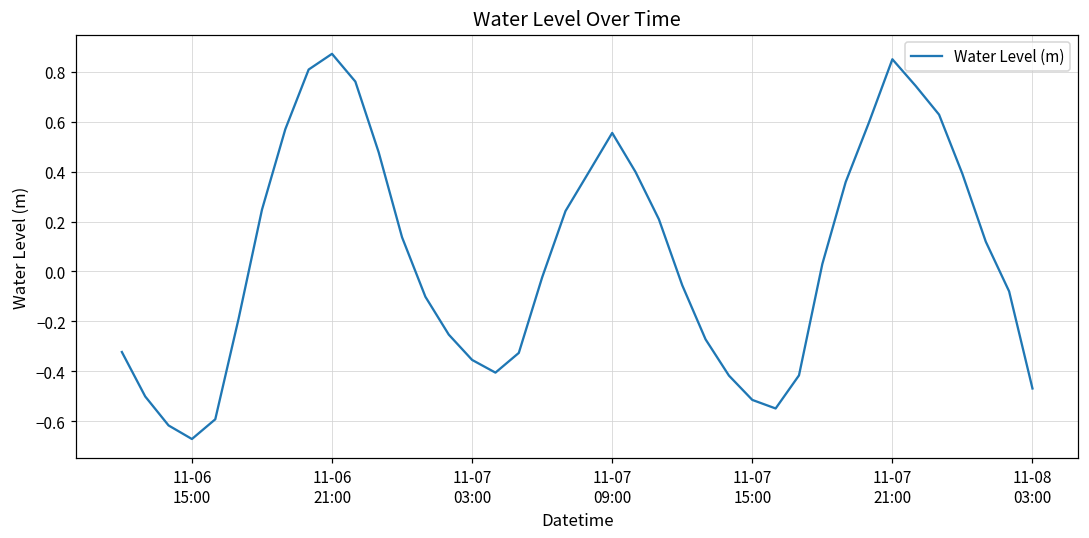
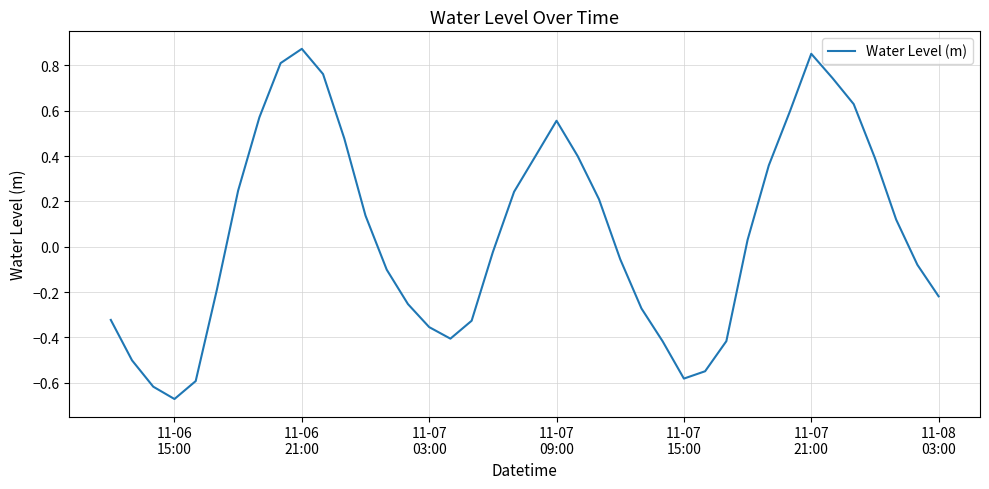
  {
    "11-06 15:00": -0.67,
    "11-06 21:00": 0.87,
    "11-07 03:00": -0.35,
    "11-07 09:00": 0.56,
-   "11-07 15:00": -0.51,
+   "11-07 15:00": -0.58,
    "11-07 21:00": 0.85,
-   "11-08 03:00": -0.47
+   "11-08 03:00": -0.22
  }
